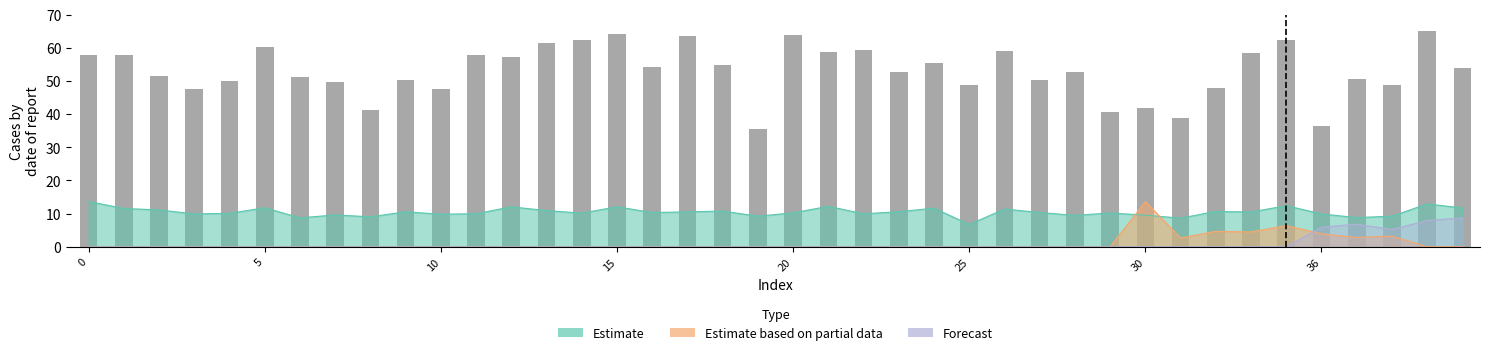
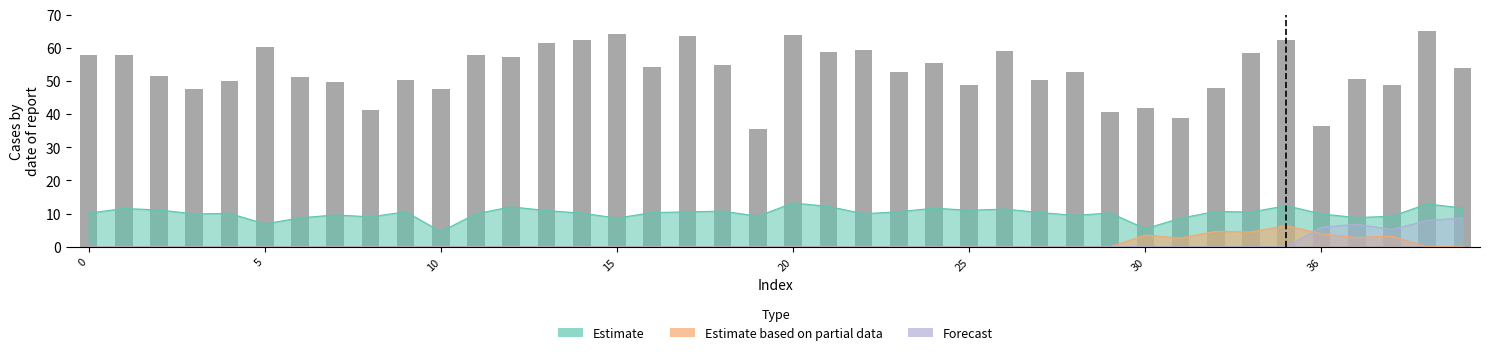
  {
    "Estimate": {
-     "0": 14,
-     "5": 12,
-     "10": 10,
-     "15": 12,
-     "20": 10,
-     "25": 7,
-     "30": 10
+     "0": 10,
+     "5": 7,
+     "10": 5,
+     "15": 9,
+     "20": 13,
+     "25": 11,
+     "30": 5
    },
    "Estimate based on partial data": {
-     "30": 14
+     "30": 4
    },
    "Forecast": {
      "30": 0
    }
  }
